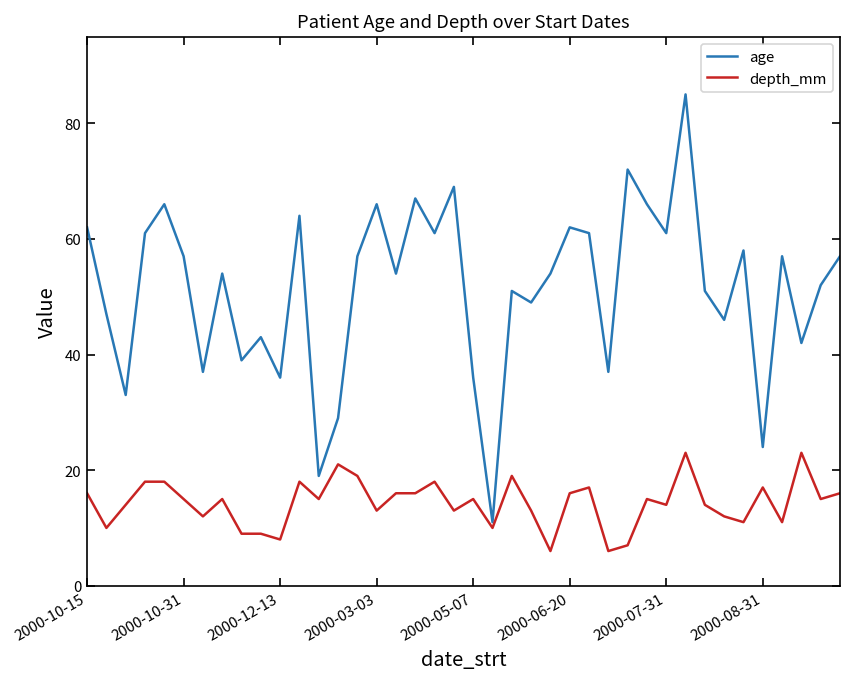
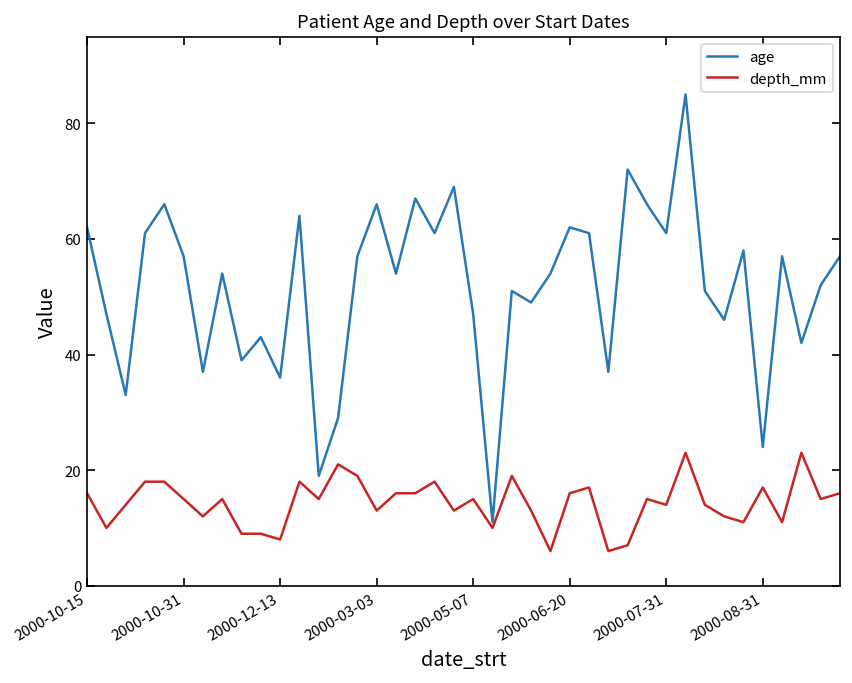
  {
    "age": {
      "2000-10-15": 62,
      "2000-12-13": 36,
      "2000-03-03": 66,
-     "2000-05-07": 36,
+     "2000-05-07": 47,
      "2000-06-20": 62,
      "2000-08-31": 24
    },
    "depth_mm": {
      "2000-10-15": 16,
      "2000-12-13": 8,
      "2000-03-03": 13,
      "2000-05-07": 15,
      "2000-06-20": 16,
      "2000-08-31": 17
    }
  }
